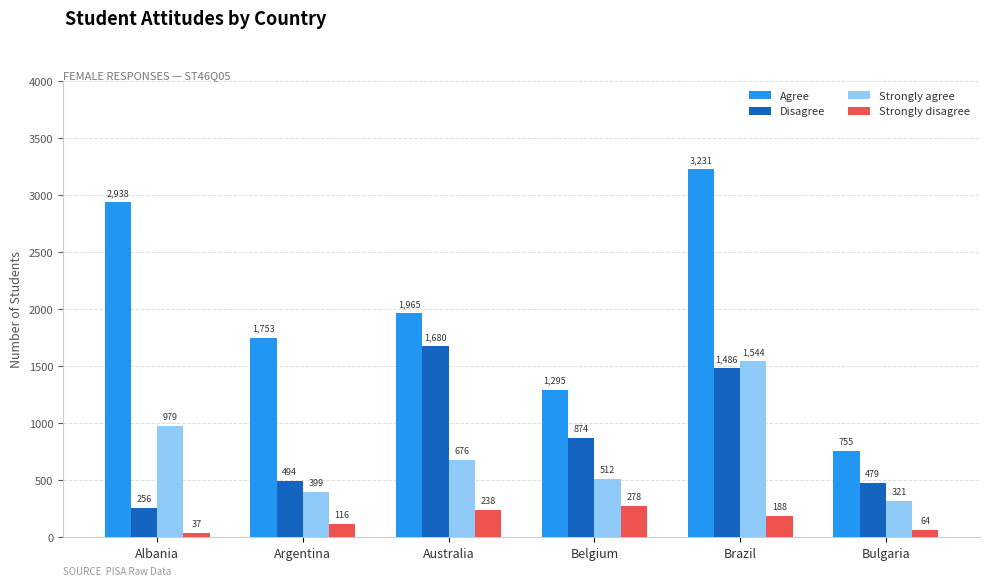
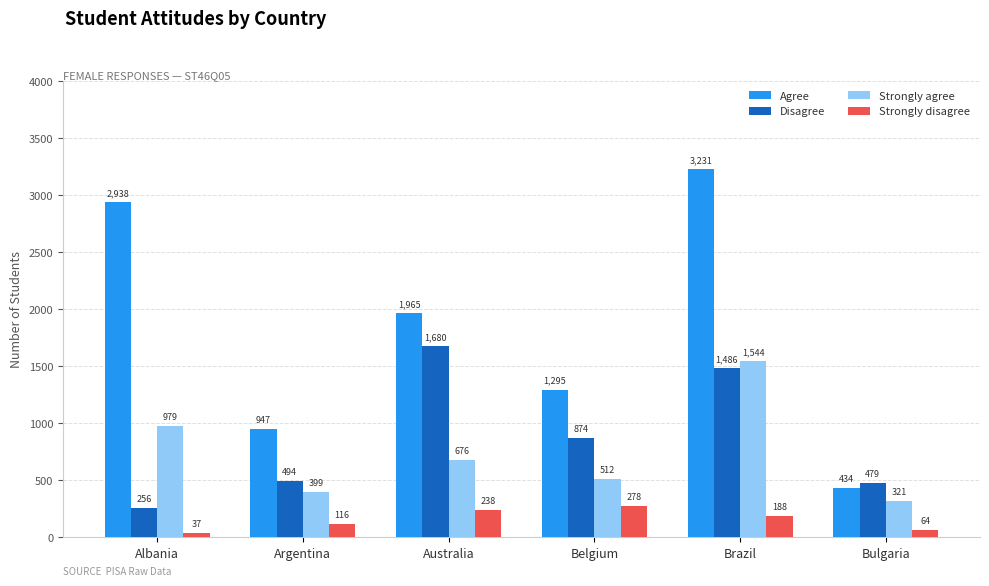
  {
    "Agree": {
      "Albania": "2,938",
-     "Argentina": "1,753",
+     "Argentina": "947",
      "Australia": "1,965",
      "Belgium": "1,295",
      "Brazil": "3,231",
-     "Bulgaria": "755"
+     "Bulgaria": "434"
    },
    "Disagree": {
      "Albania": "256",
      "Argentina": "494",
      "Australia": "1,680",
      "Belgium": "874",
      "Brazil": "1,486",
      "Bulgaria": "479"
    },
    "Strongly agree": {
      "Albania": "979",
      "Argentina": "399",
      "Australia": "676",
      "Belgium": "512",
      "Brazil": "1,544",
      "Bulgaria": "321"
    },
    "Strongly disagree": {
      "Albania": "37",
      "Argentina": "116",
      "Australia": "238",
      "Belgium": "278",
      "Brazil": "188",
      "Bulgaria": "64"
    }
  }
